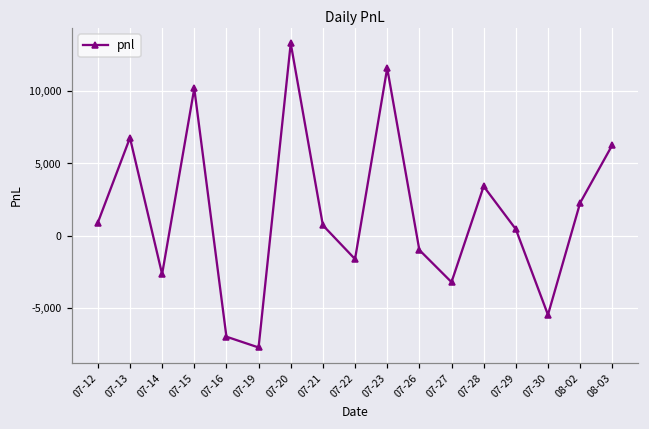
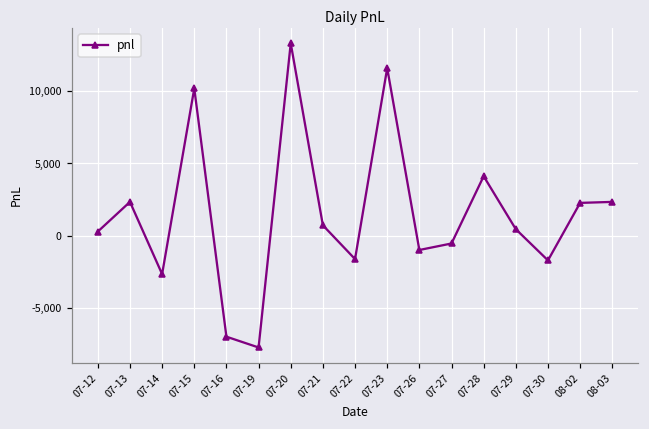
  {
-   "07-12": "900",
-   "07-13": "6,800",
+   "07-12": "300",
+   "07-13": "2,300",
    "07-14": "-2,700",
    "07-15": "10,200",
    "07-16": "-7,000",
    "07-19": "-7,700",
    "07-20": "13,300",
    "07-21": "700",
    "07-22": "-1,600",
    "07-23": "11,600",
    "07-26": "-1,000",
-   "07-27": "-3,200",
-   "07-28": "3,400",
+   "07-27": "-500",
+   "07-28": "4,100",
    "07-29": "500",
-   "07-30": "-5,500",
+   "07-30": "-1,700",
    "08-02": "2,300",
-   "08-03": "6,300"
+   "08-03": "2,300"
  }
